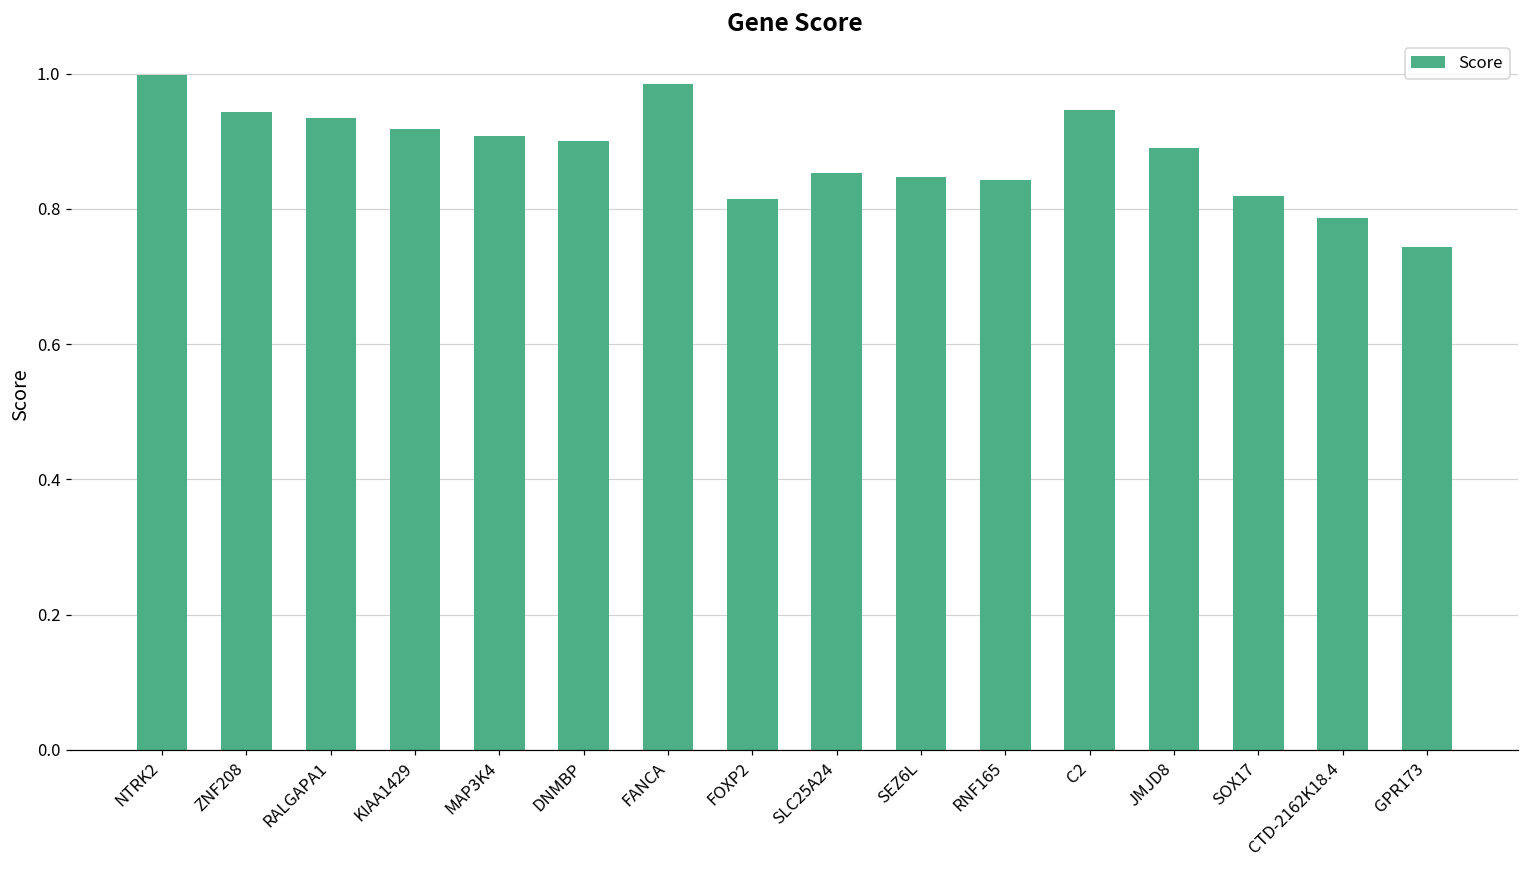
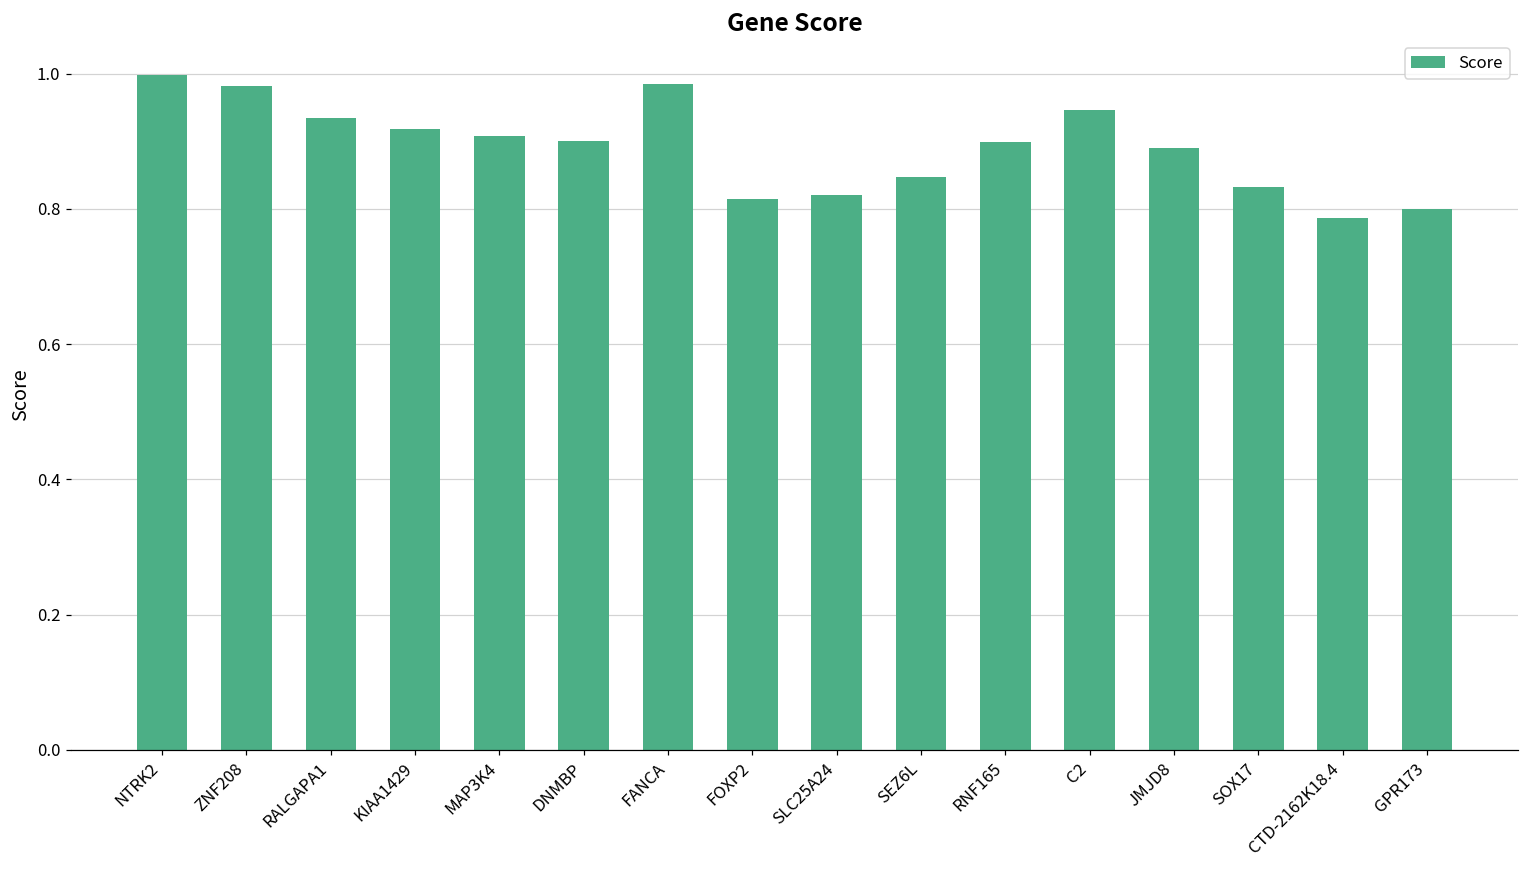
  {
    "NTRK2": 1.00,
-   "ZNF208": 0.94,
+   "ZNF208": 0.98,
    "RALGAPA1": 0.93,
    "KIAA1429": 0.92,
    "MAP3K4": 0.91,
    "DNMBP": 0.90,
    "FANCA": 0.99,
    "FOXP2": 0.81,
-   "SLC25A24": 0.85,
+   "SLC25A24": 0.82,
    "SEZ6L": 0.85,
-   "RNF165": 0.84,
+   "RNF165": 0.90,
    "C2": 0.95,
    "JMJD8": 0.89,
-   "SOX17": 0.82,
+   "SOX17": 0.83,
    "CTD-2162K18.4": 0.79,
-   "GPR173": 0.74
+   "GPR173": 0.80
  }
